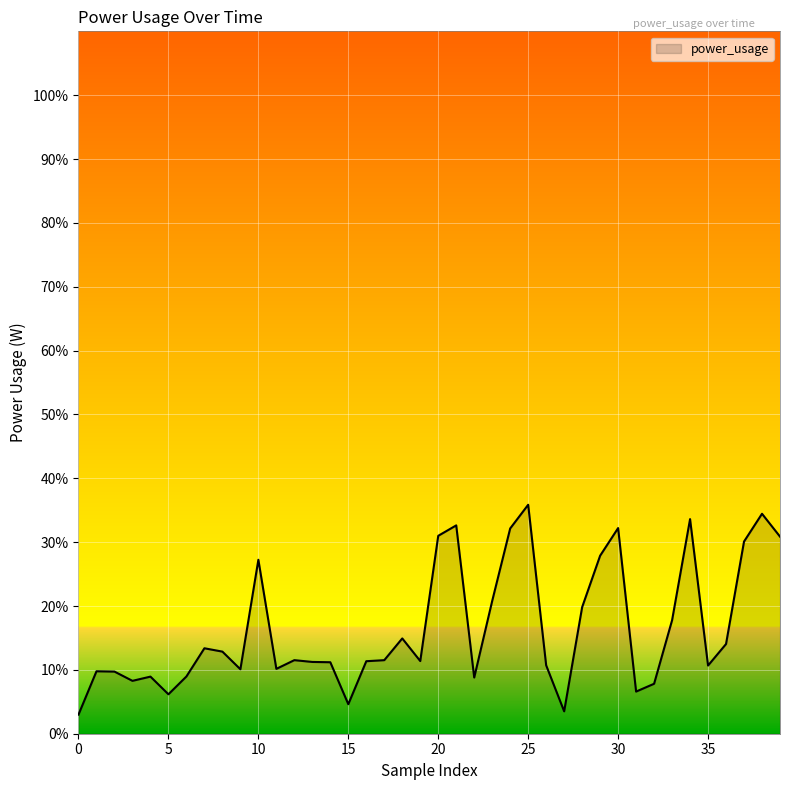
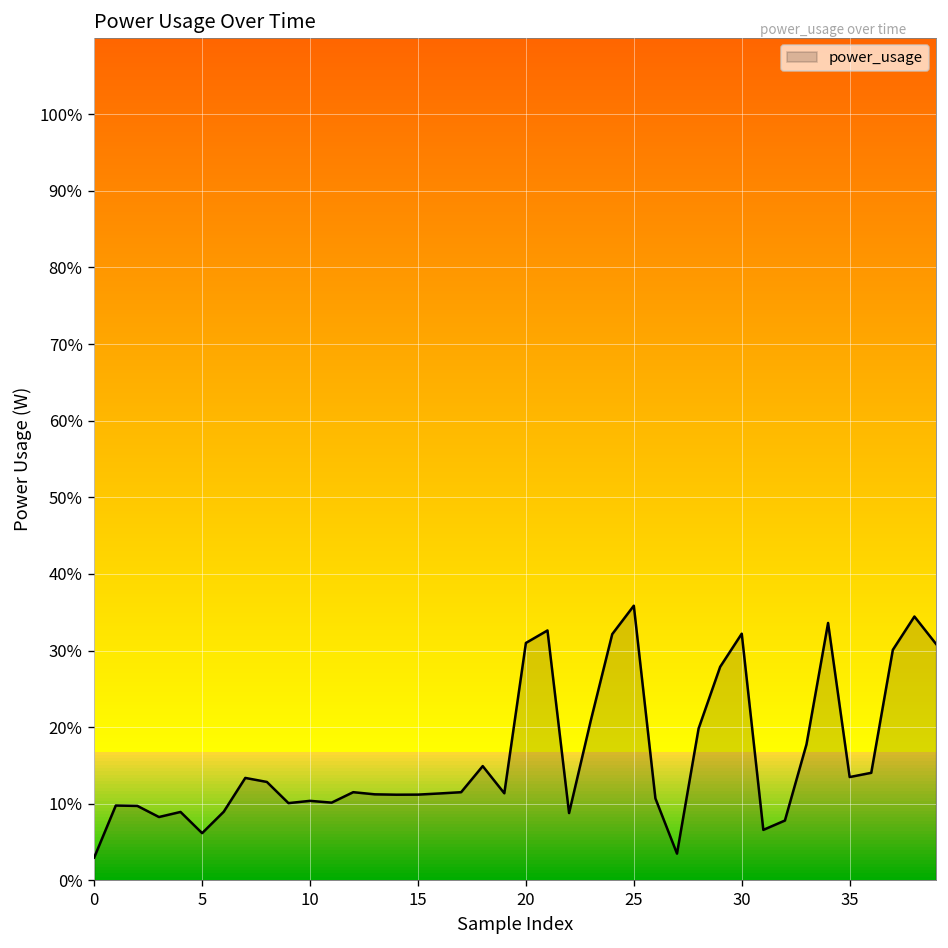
  {
    "0": "3%",
    "5": "6%",
-   "10": "27%",
-   "15": "5%",
+   "10": "10%",
+   "15": "11%",
    "20": "31%",
    "25": "36%",
    "30": "32%",
-   "35": "11%"
+   "35": "13%"
  }
